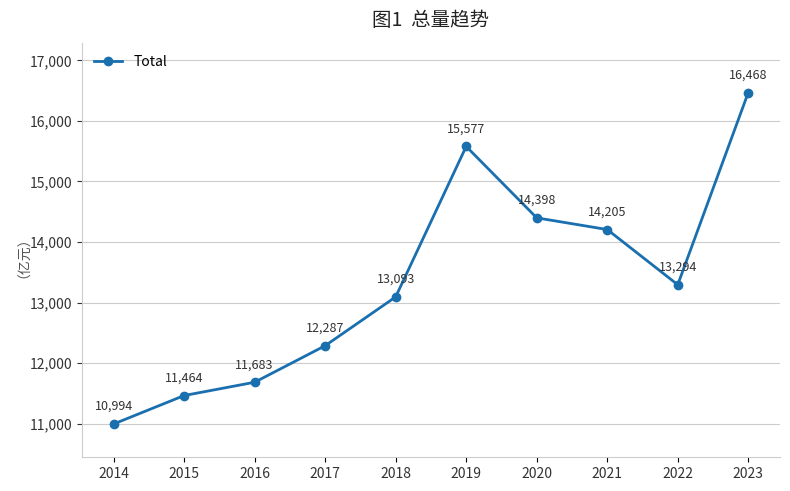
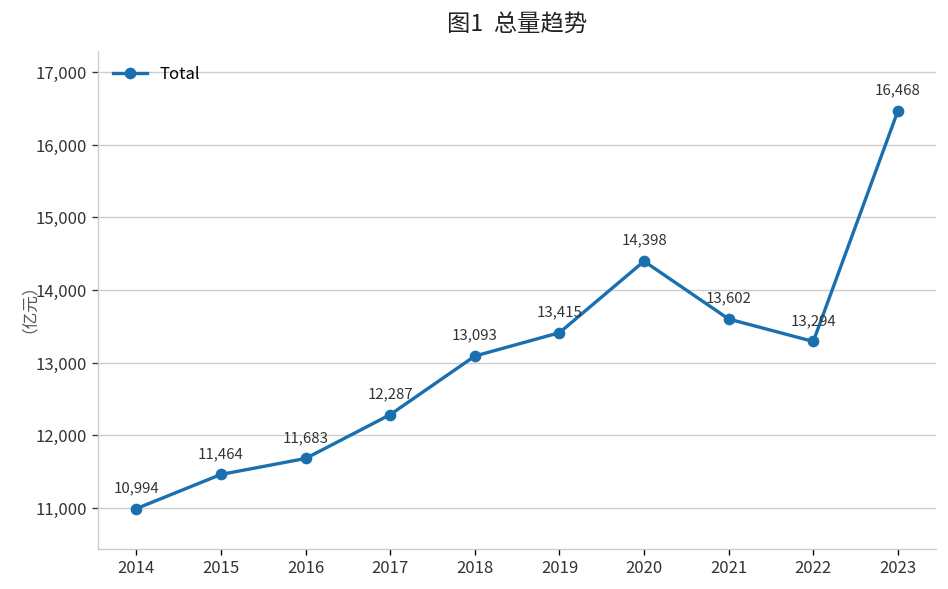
  {
    "2014": "10,994",
    "2015": "11,464",
    "2016": "11,683",
    "2017": "12,287",
    "2018": "13,093",
-   "2019": "15,577",
+   "2019": "13,415",
    "2020": "14,398",
-   "2021": "14,205",
+   "2021": "13,602",
    "2022": "13,294",
    "2023": "16,468"
  }
